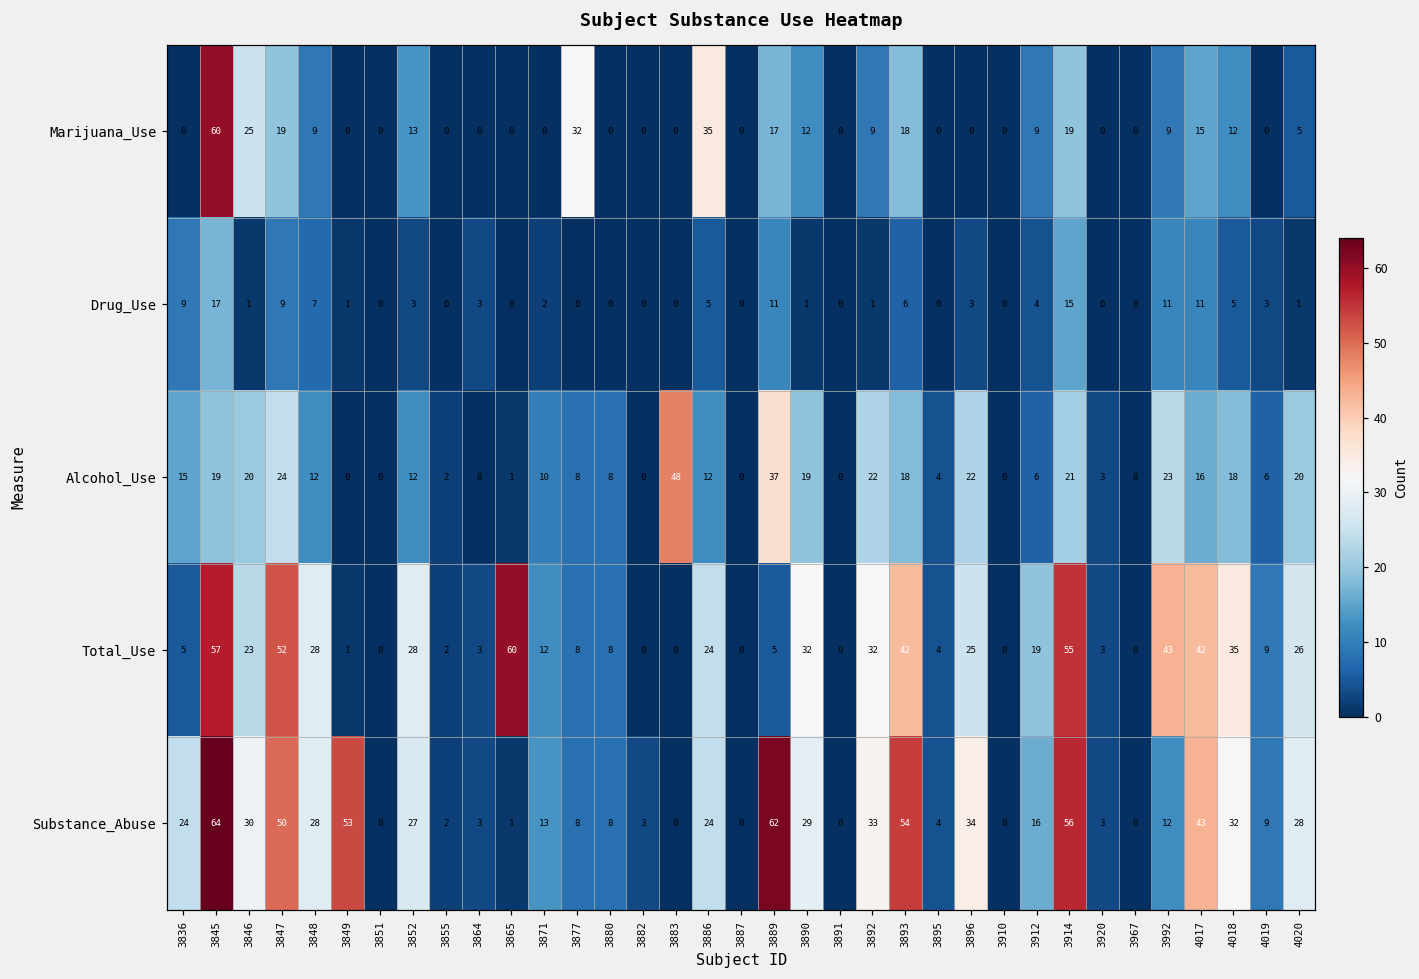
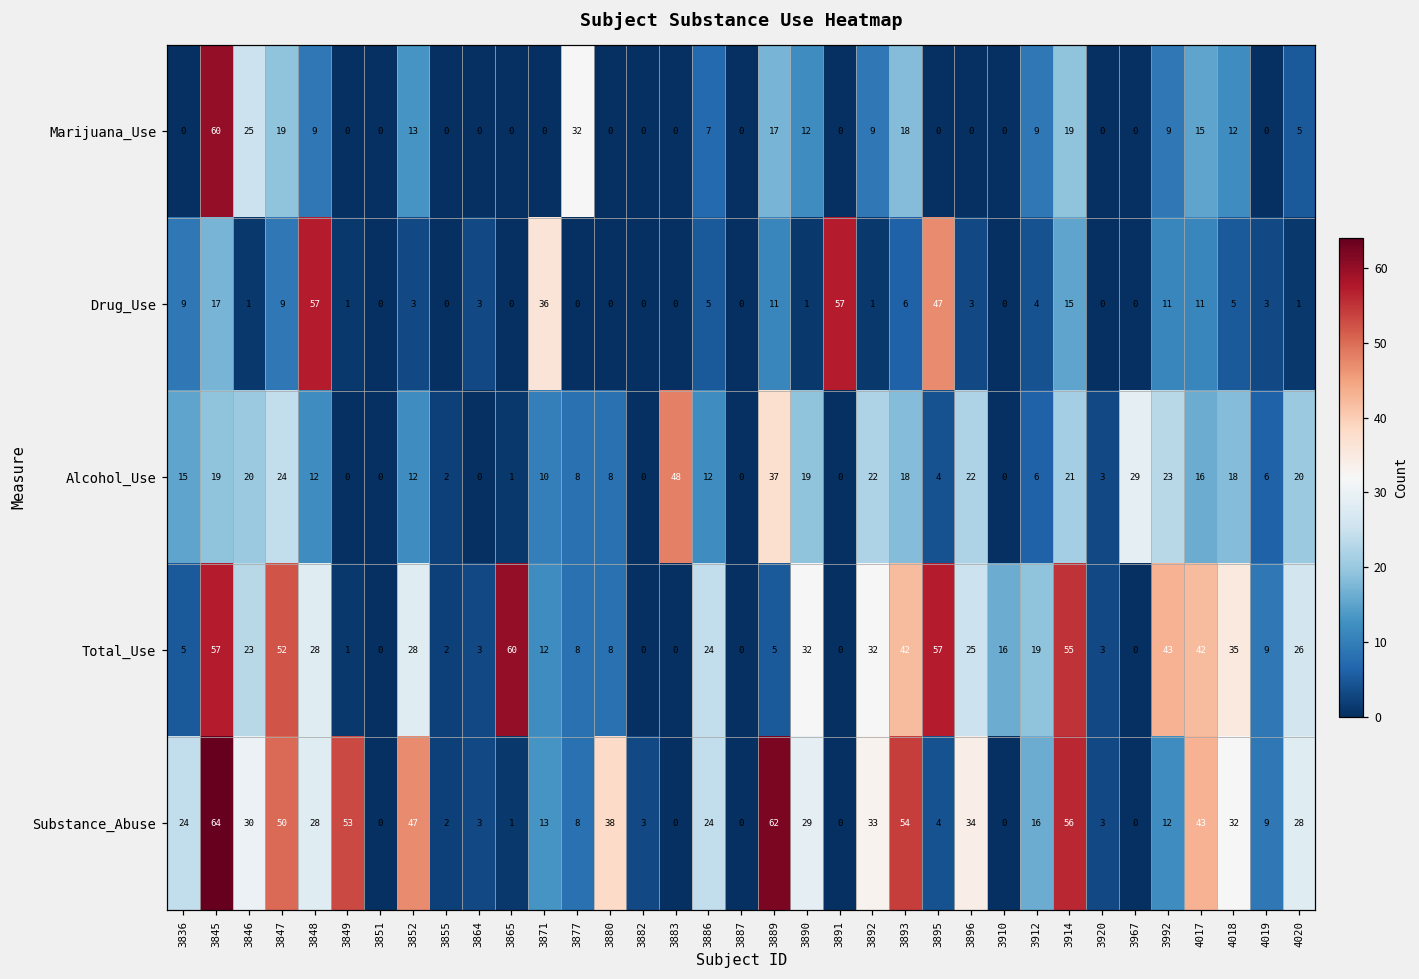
  {
    "Marijuana_Use": {
      "3836": 0,
      "3845": 60,
      "3846": 25,
      "3847": 19,
      "3848": 9,
      "3849": 0,
      "3851": 0,
      "3852": 13,
      "3855": 0,
      "3864": 0,
      "3865": 0,
      "3871": 0,
      "3877": 32,
      "3880": 0,
      "3882": 0,
      "3883": 0,
-     "3886": 35,
+     "3886": 7,
      "3887": 0,
      "3889": 17,
      "3890": 12,
      "3891": 0,
      "3892": 9,
      "3893": 18,
      "3895": 0,
      "3896": 0,
      "3910": 0,
      "3912": 9,
      "3914": 19,
      "3920": 0,
      "3967": 0,
      "3992": 9,
      "4017": 15,
      "4018": 12,
      "4019": 0,
      "4020": 5
    },
    "Drug_Use": {
      "3836": 9,
      "3845": 17,
      "3846": 1,
      "3847": 9,
-     "3848": 7,
+     "3848": 57,
      "3849": 1,
      "3851": 0,
      "3852": 3,
      "3855": 0,
      "3864": 3,
      "3865": 0,
-     "3871": 2,
+     "3871": 36,
      "3877": 0,
      "3880": 0,
      "3882": 0,
      "3883": 0,
      "3886": 5,
      "3887": 0,
      "3889": 11,
      "3890": 1,
-     "3891": 0,
+     "3891": 57,
      "3892": 1,
      "3893": 6,
-     "3895": 0,
+     "3895": 47,
      "3896": 3,
      "3910": 0,
      "3912": 4,
      "3914": 15,
      "3920": 0,
      "3967": 0,
      "3992": 11,
      "4017": 11,
      "4018": 5,
      "4019": 3,
      "4020": 1
    },
    "Alcohol_Use": {
      "3836": 15,
      "3845": 19,
      "3846": 20,
      "3847": 24,
      "3848": 12,
      "3849": 0,
      "3851": 0,
      "3852": 12,
      "3855": 2,
      "3864": 0,
      "3865": 1,
      "3871": 10,
      "3877": 8,
      "3880": 8,
      "3882": 0,
      "3883": 48,
      "3886": 12,
      "3887": 0,
      "3889": 37,
      "3890": 19,
      "3891": 0,
      "3892": 22,
      "3893": 18,
      "3895": 4,
      "3896": 22,
      "3910": 0,
      "3912": 6,
      "3914": 21,
      "3920": 3,
-     "3967": 0,
+     "3967": 29,
      "3992": 23,
      "4017": 16,
      "4018": 18,
      "4019": 6,
      "4020": 20
    },
    "Total_Use": {
      "3836": 5,
      "3845": 57,
      "3846": 23,
      "3847": 52,
      "3848": 28,
      "3849": 1,
      "3851": 0,
      "3852": 28,
      "3855": 2,
      "3864": 3,
      "3865": 60,
      "3871": 12,
      "3877": 8,
      "3880": 8,
      "3882": 0,
      "3883": 0,
      "3886": 24,
      "3887": 0,
      "3889": 5,
      "3890": 32,
      "3891": 0,
      "3892": 32,
      "3893": 42,
-     "3895": 4,
+     "3895": 57,
      "3896": 25,
-     "3910": 0,
+     "3910": 16,
      "3912": 19,
      "3914": 55,
      "3920": 3,
      "3967": 0,
      "3992": 43,
      "4017": 42,
      "4018": 35,
      "4019": 9,
      "4020": 26
    },
    "Substance_Abuse": {
      "3836": 24,
      "3845": 64,
      "3846": 30,
      "3847": 50,
      "3848": 28,
      "3849": 53,
      "3851": 0,
-     "3852": 27,
+     "3852": 47,
      "3855": 2,
      "3864": 3,
      "3865": 1,
      "3871": 13,
      "3877": 8,
-     "3880": 8,
+     "3880": 38,
      "3882": 3,
      "3883": 0,
      "3886": 24,
      "3887": 0,
      "3889": 62,
      "3890": 29,
      "3891": 0,
      "3892": 33,
      "3893": 54,
      "3895": 4,
      "3896": 34,
      "3910": 0,
      "3912": 16,
      "3914": 56,
      "3920": 3,
      "3967": 0,
      "3992": 12,
      "4017": 43,
      "4018": 32,
      "4019": 9,
      "4020": 28
    }
  }
